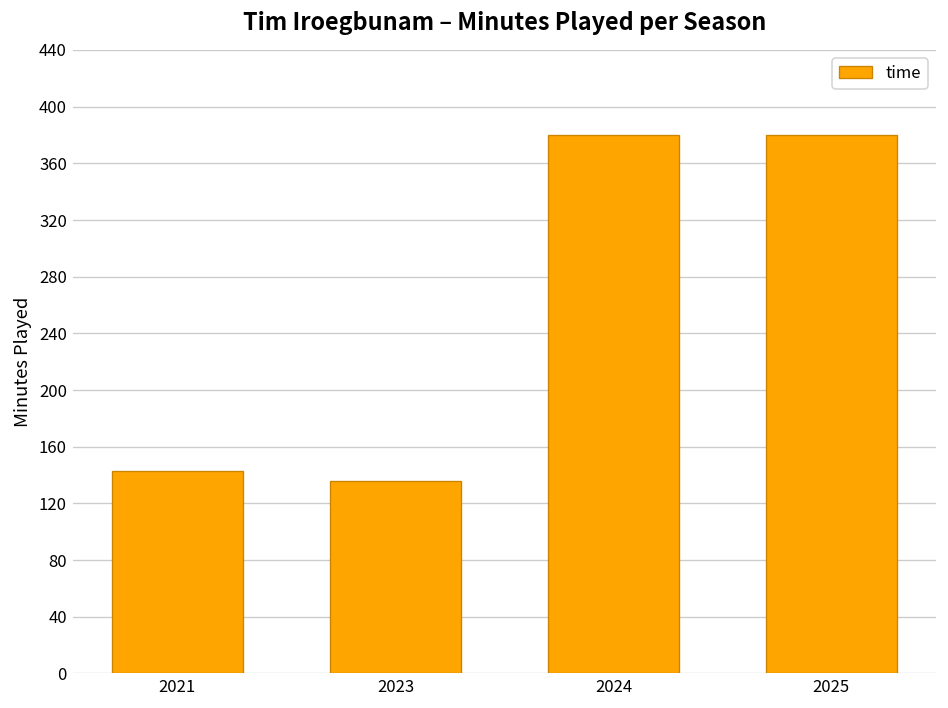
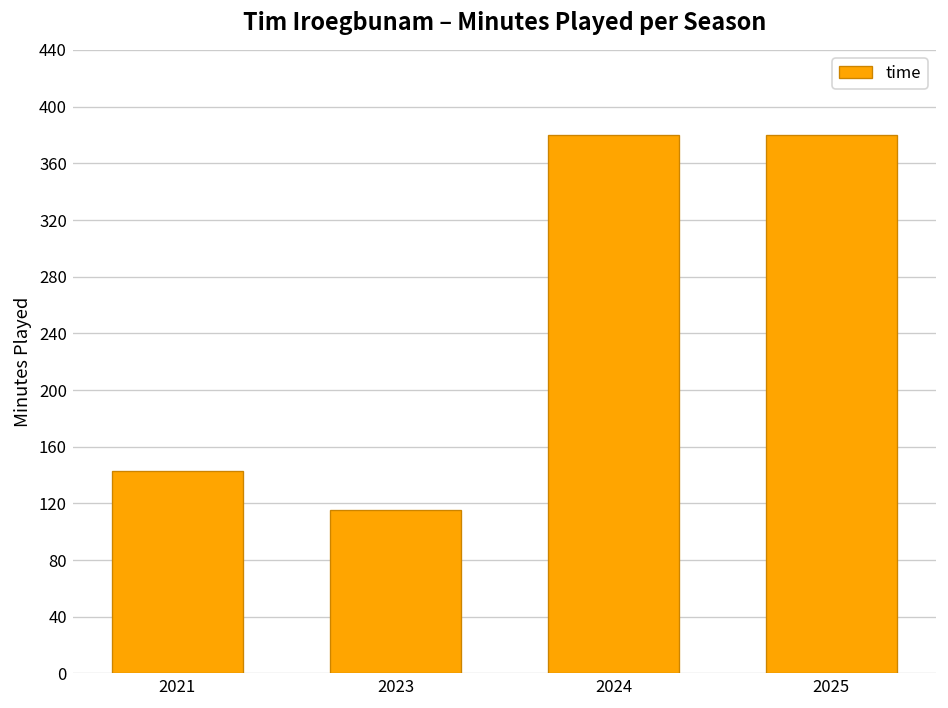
  {
    "2021": 143,
-   "2023": 136,
+   "2023": 115,
    "2024": 380,
    "2025": 380
  }
